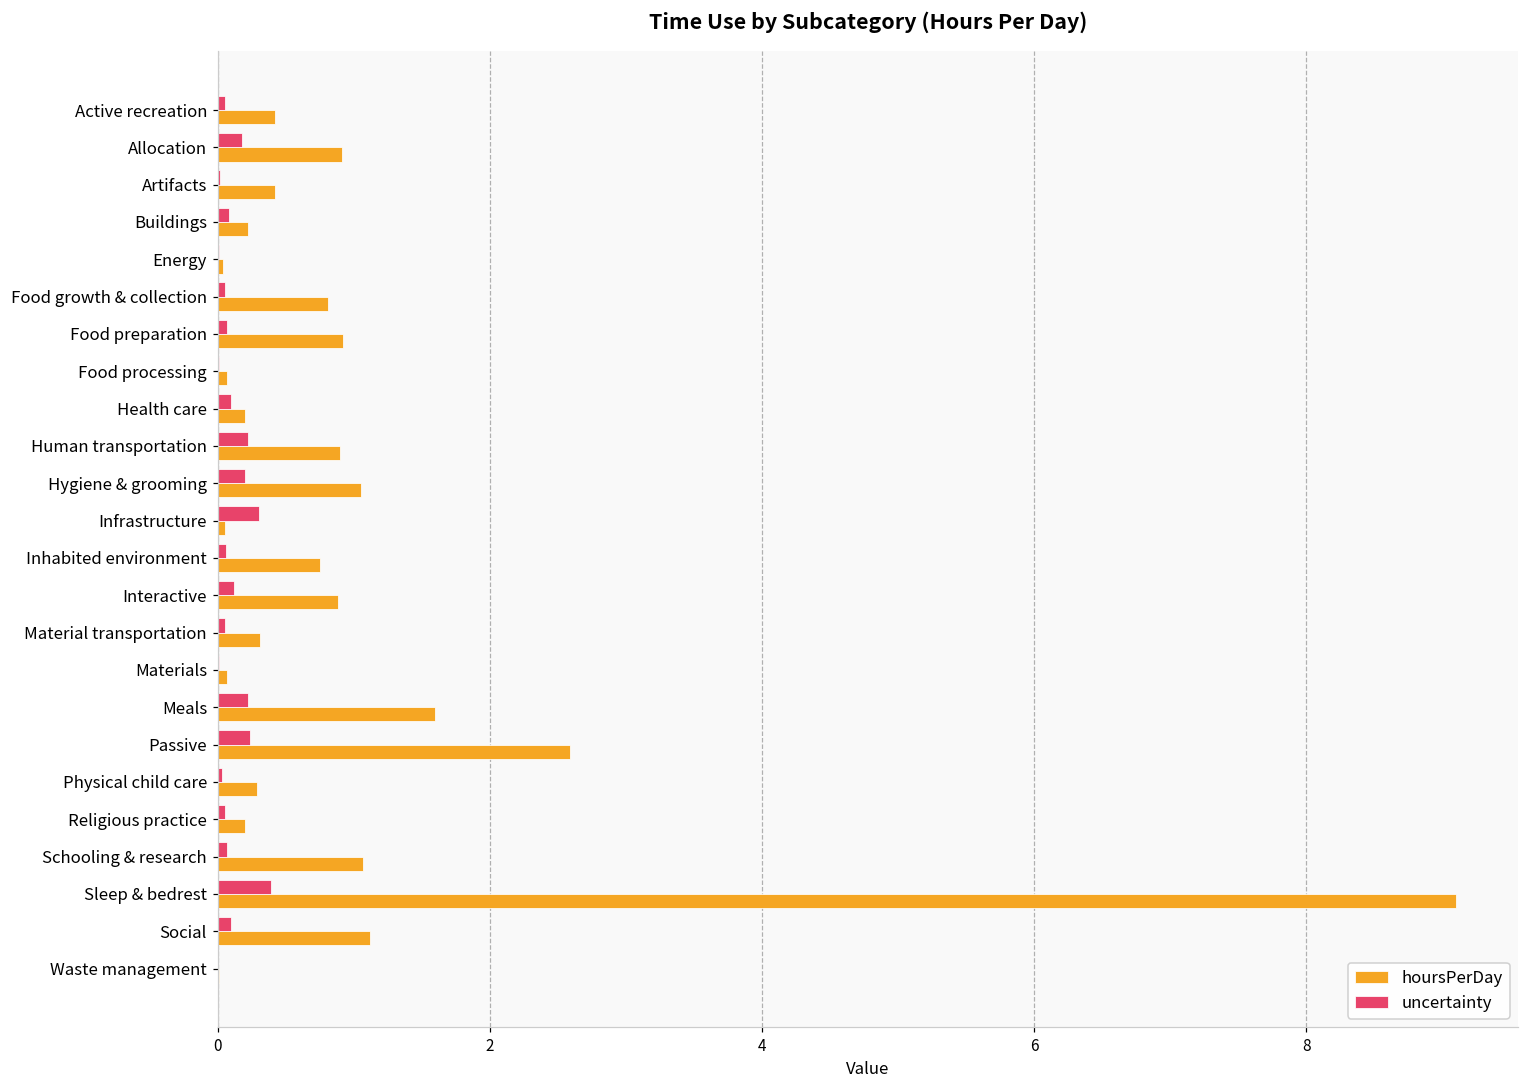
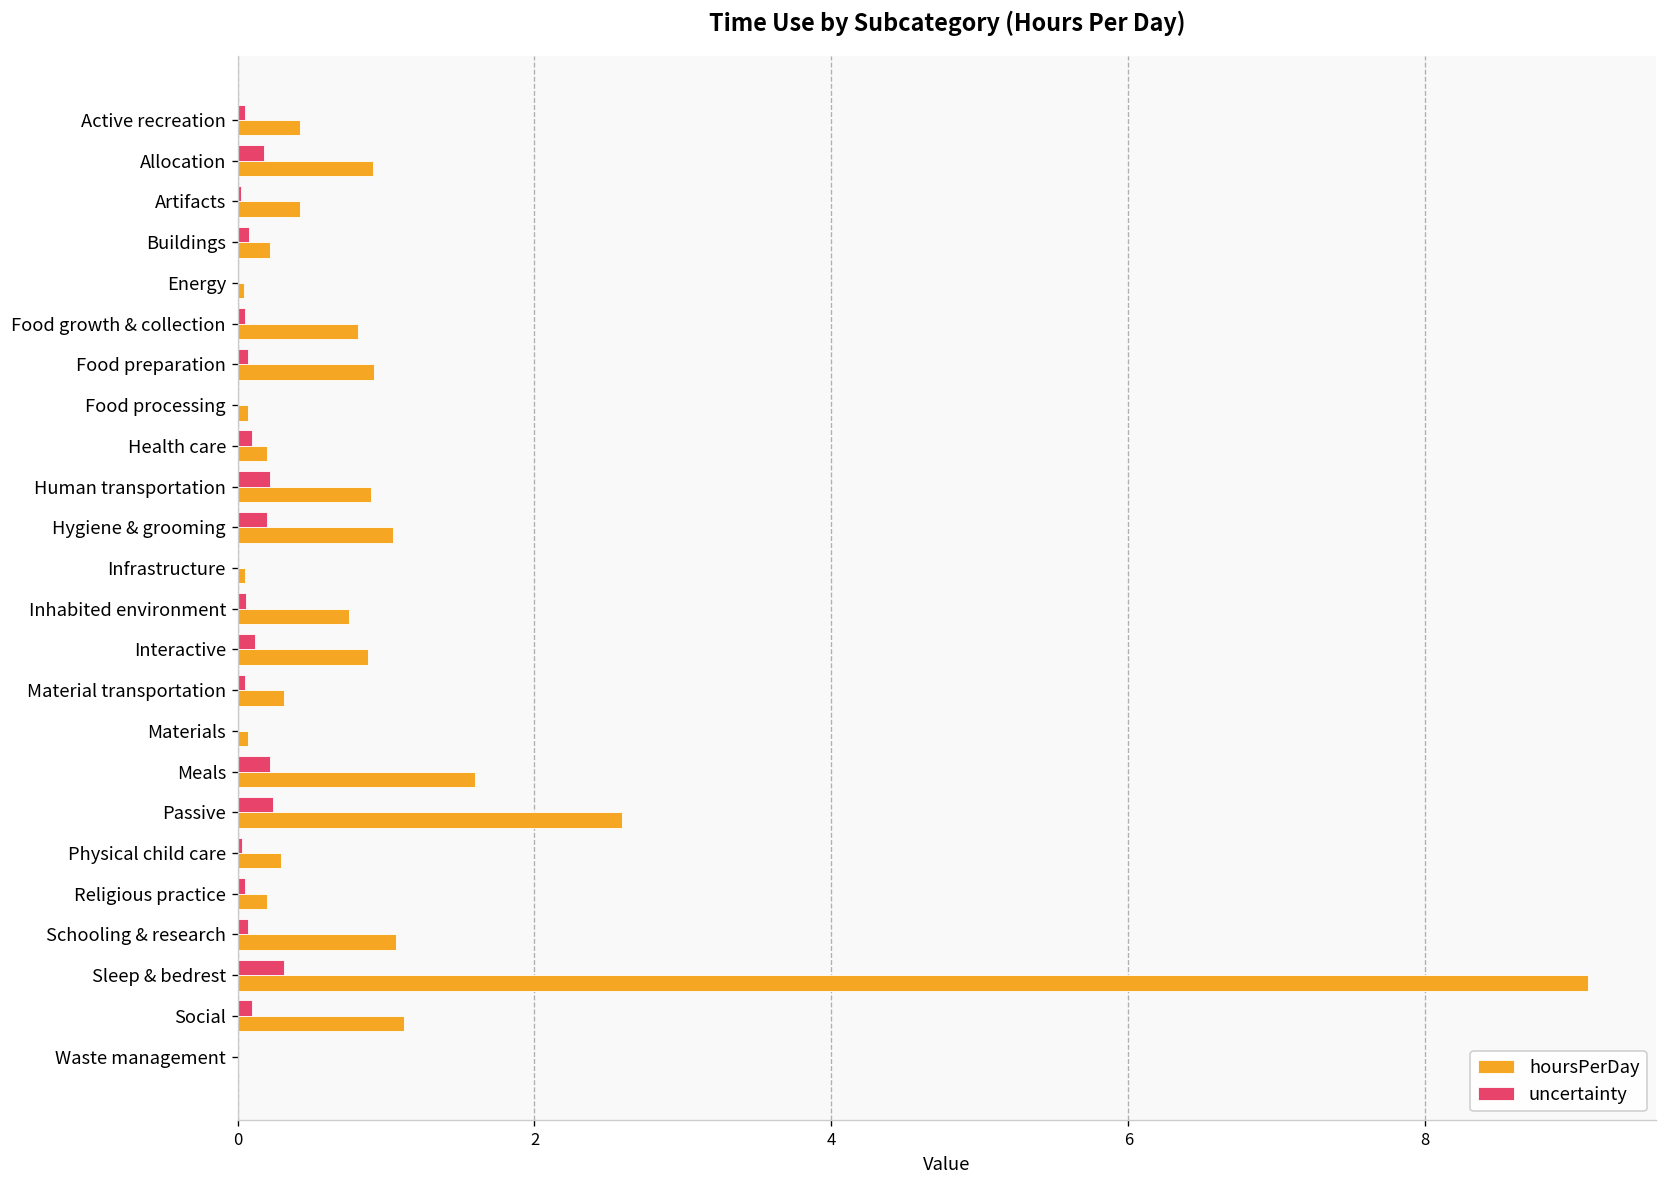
  {
    "hoursPerDay": {
      "Active recreation": 0.42,
      "Allocation": 0.91,
      "Artifacts": 0.42,
      "Buildings": 0.22,
      "Energy": 0.04,
      "Food growth & collection": 0.81,
      "Food preparation": 0.92,
      "Food processing": 0.07,
      "Health care": 0.20,
      "Human transportation": 0.90,
      "Hygiene & grooming": 1.05,
      "Infrastructure": 0.05,
      "Inhabited environment": 0.75,
      "Interactive": 0.88,
      "Material transportation": 0.31,
      "Materials": 0.07,
      "Meals": 1.60,
      "Passive": 2.59,
      "Physical child care": 0.29,
      "Religious practice": 0.20,
      "Schooling & research": 1.07,
      "Sleep & bedrest": 9.10,
      "Social": 1.12
    },
    "uncertainty": {
      "Active recreation": 0.05,
      "Allocation": 0.18,
      "Buildings": 0.08,
      "Food growth & collection": 0.05,
      "Food preparation": 0.07,
      "Health care": 0.10,
      "Human transportation": 0.22,
      "Hygiene & grooming": 0.20,
-     "Infrastructure": 0.3,
+     "Infrastructure": 0.0,
      "Inhabited environment": 0.06,
      "Interactive": 0.12,
      "Material transportation": 0.05,
      "Meals": 0.22,
      "Passive": 0.24,
      "Physical child care": 0.03,
      "Religious practice": 0.05,
      "Schooling & research": 0.07,
-     "Sleep & bedrest": 0.39,
+     "Sleep & bedrest": 0.31,
      "Social": 0.10,
      "Waste management": 0.00
    }
  }
